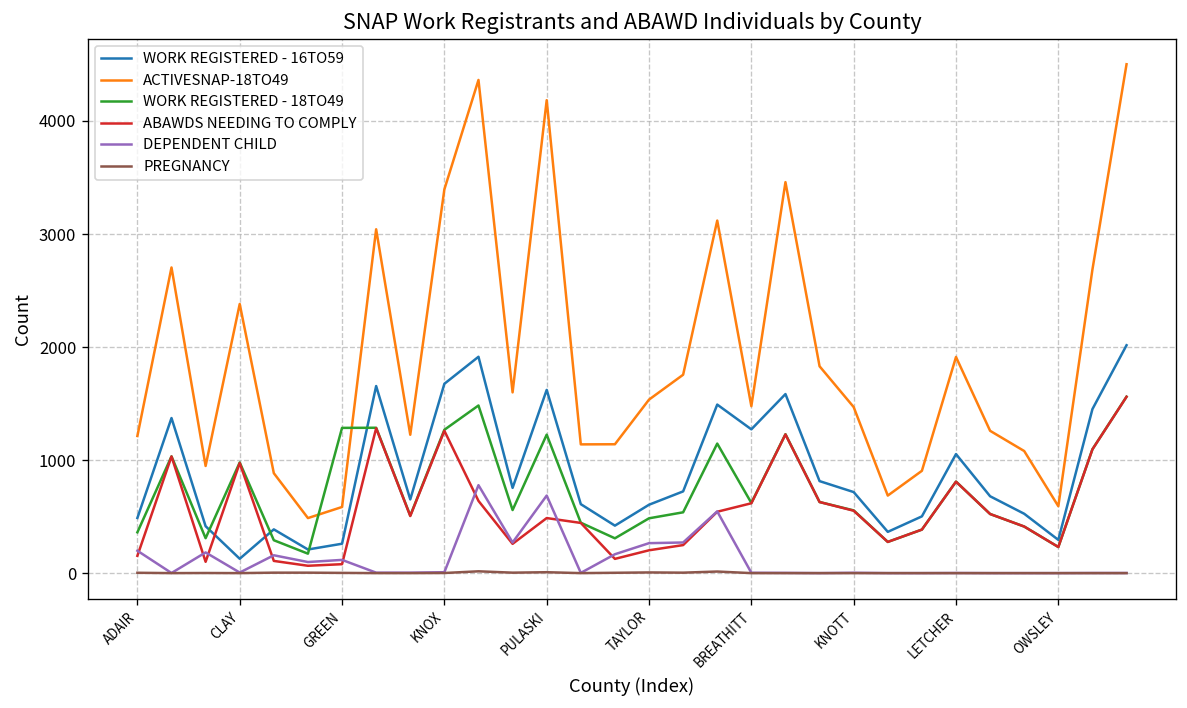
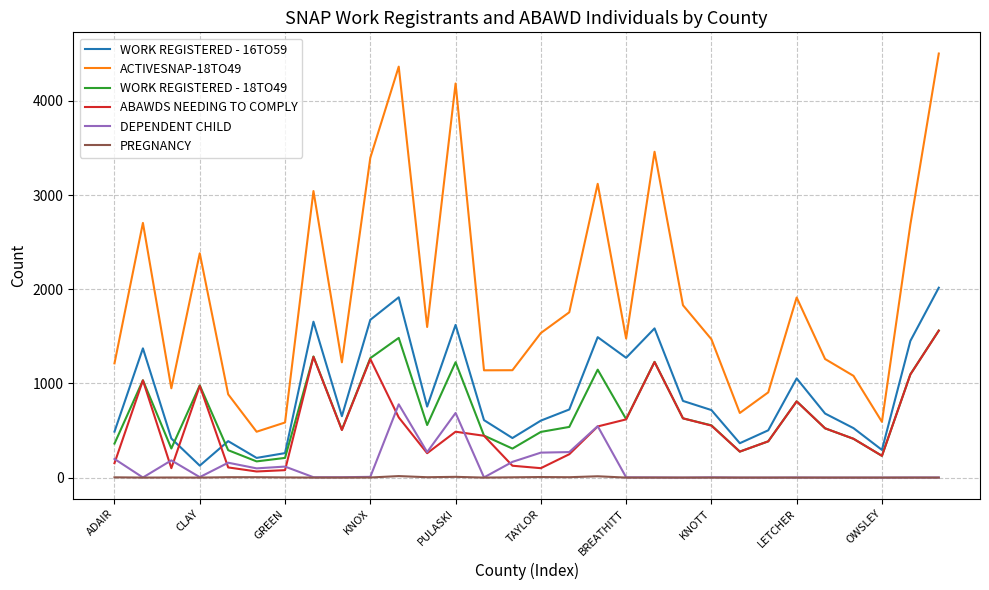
  {
    "WORK REGISTERED - 16TO59": {
      "ADAIR": 500,
      "CLAY": 100,
      "GREEN": 300,
      "KNOX": 1700,
      "PULASKI": 1600,
      "TAYLOR": 600,
      "BREATHITT": 1300,
      "KNOTT": 700,
      "LETCHER": 1100,
      "OWSLEY": 300
    },
    "ACTIVESNAP-18TO49": {
      "ADAIR": 1200,
      "CLAY": 2400,
      "GREEN": 600,
      "KNOX": 3400,
      "PULASKI": 4200,
      "TAYLOR": 1500,
      "BREATHITT": 1500,
      "KNOTT": 1500,
      "LETCHER": 1900,
      "OWSLEY": 600
    },
    "WORK REGISTERED - 18TO49": {
      "ADAIR": 400,
-     "GREEN": 1300,
+     "GREEN": 200,
      "PULASKI": 1200,
      "TAYLOR": 500
    },
    "ABAWDS NEEDING TO COMPLY": {
      "ADAIR": 200,
      "GREEN": 100,
      "PULASKI": 500,
-     "TAYLOR": 200
+     "TAYLOR": 100
    },
    "DEPENDENT CHILD": {
      "ADAIR": 200,
      "GREEN": 100,
      "PULASKI": 700,
      "TAYLOR": 300
    },
    "PREGNANCY": {
      "ADAIR": 0,
      "GREEN": 0,
      "PULASKI": 0,
      "TAYLOR": 0
    }
  }
